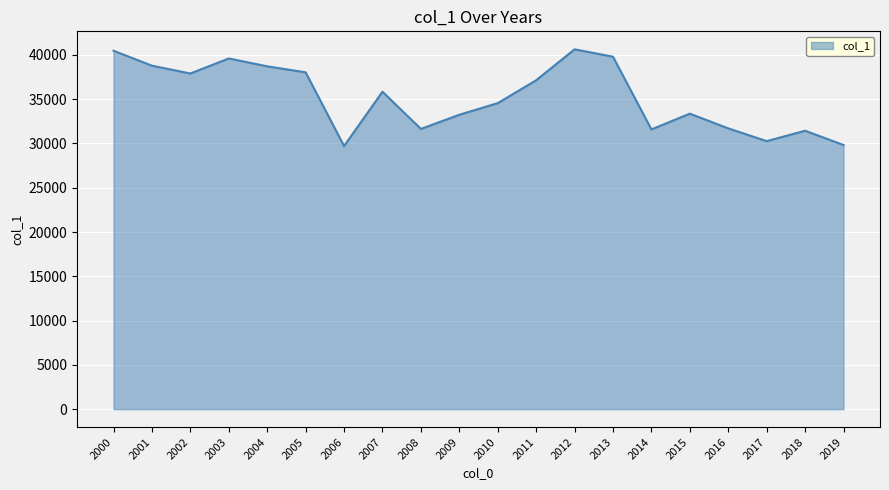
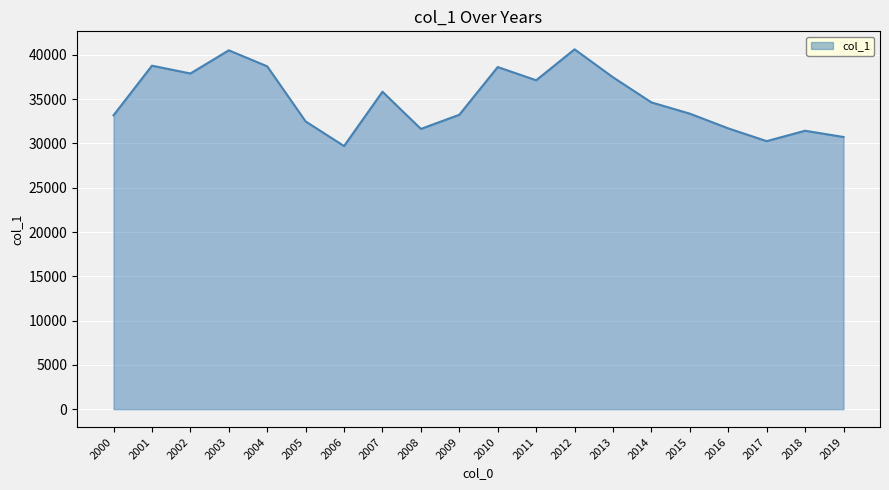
  {
-   "2000": 40000,
+   "2000": 33000,
    "2001": 39000,
    "2002": 38000,
-   "2003": 40000,
+   "2003": 41000,
    "2004": 39000,
-   "2005": 38000,
+   "2005": 32000,
    "2006": 30000,
    "2007": 36000,
    "2008": 32000,
    "2009": 33000,
-   "2010": 35000,
+   "2010": 39000,
    "2011": 37000,
    "2012": 41000,
-   "2013": 40000,
-   "2014": 32000,
+   "2013": 37000,
+   "2014": 35000,
    "2015": 33000,
    "2016": 32000,
    "2017": 30000,
    "2018": 31000,
-   "2019": 30000
+   "2019": 31000
  }
